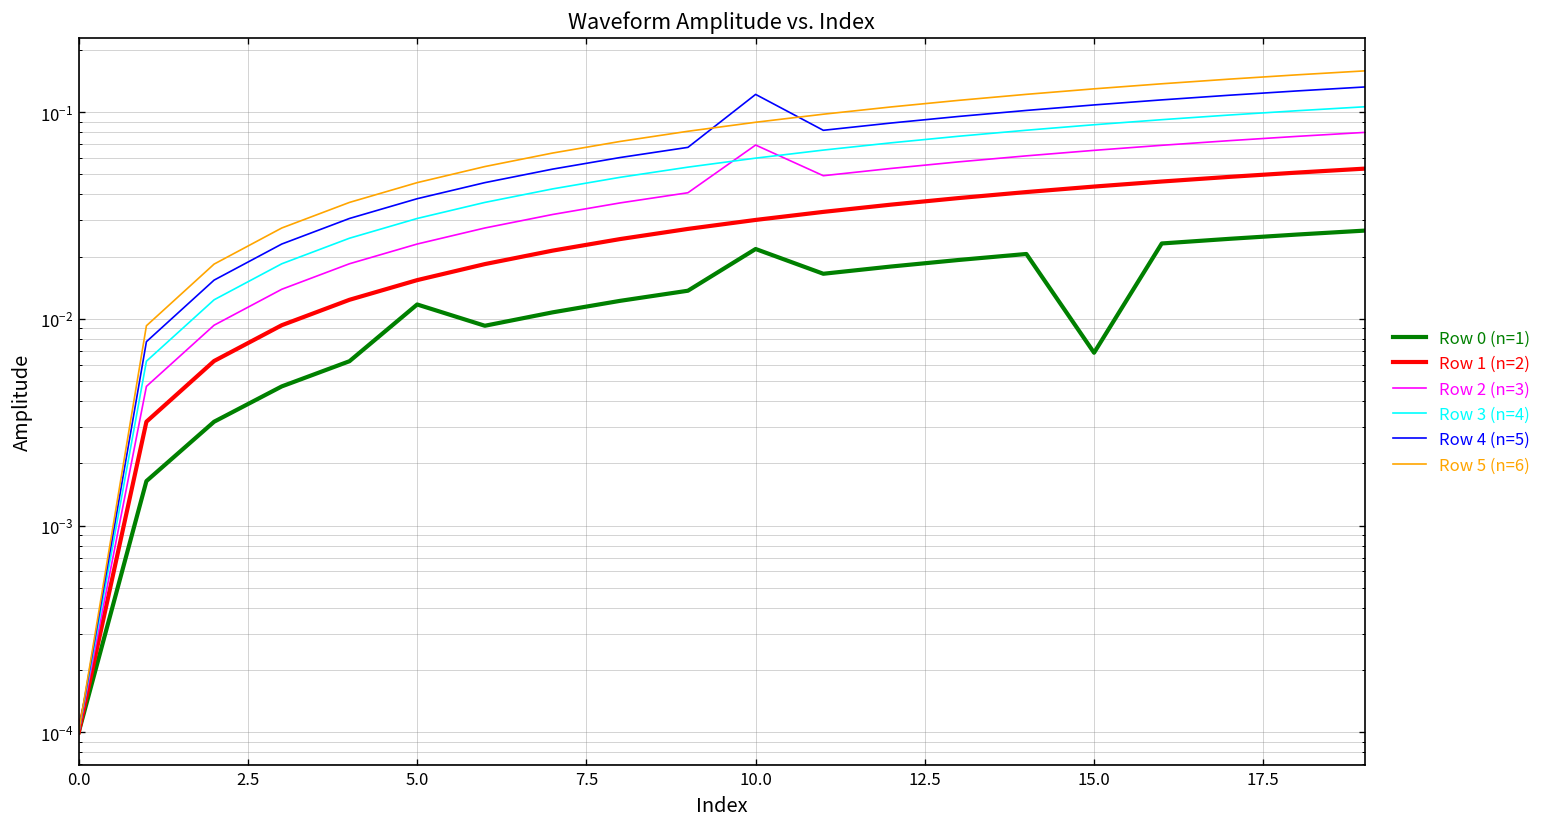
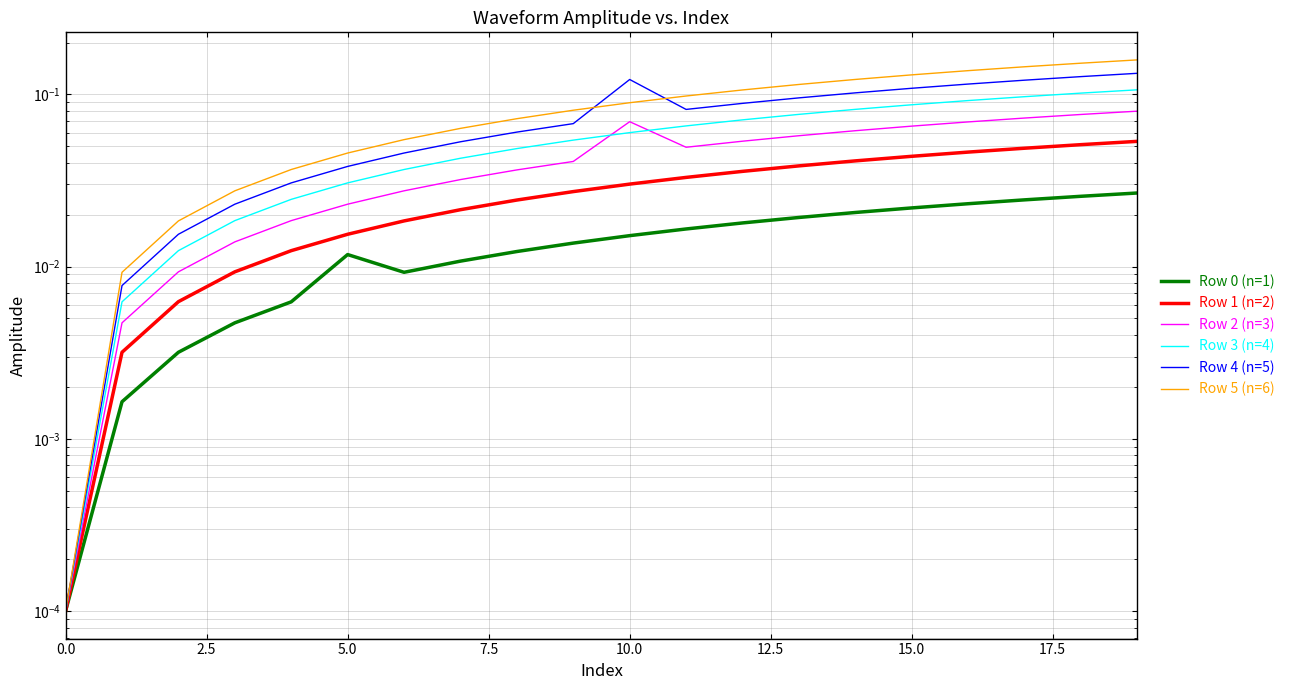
  {
    "Row 0 (n=1)": {
      "5.0": 0.012,
-     "10.0": 0.022,
-     "15.0": 0.0069
+     "10.0": 0.015,
+     "15.0": 0.022
    },
    "Row 1 (n=2)": {
      "5.0": 0.015,
      "10.0": 0.030,
      "15.0": 0.044
    },
    "Row 2 (n=3)": {
      "5.0": 0.023,
      "10.0": 0.069,
      "15.0": 0.065
    },
    "Row 3 (n=4)": {
      "5.0": 0.031,
      "10.0": 0.060,
      "15.0": 0.09
    },
    "Row 4 (n=5)": {
      "5.0": 0.038,
      "10.0": 0.12,
      "15.0": 0.11
    },
    "Row 5 (n=6)": {
      "5.0": 0.046,
      "10.0": 0.09,
      "15.0": 0.13
    }
  }
